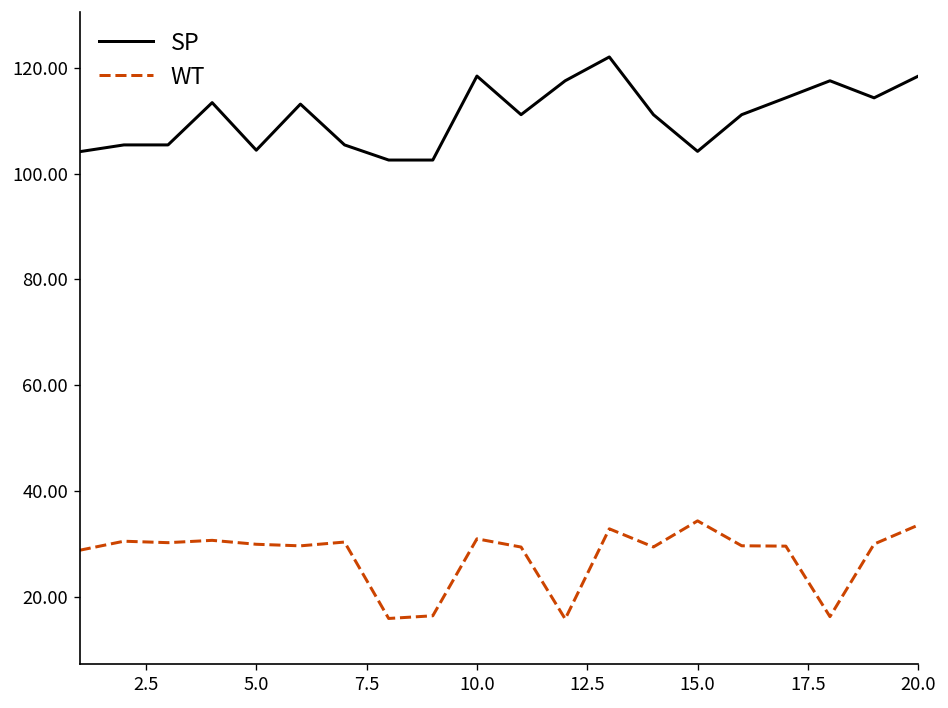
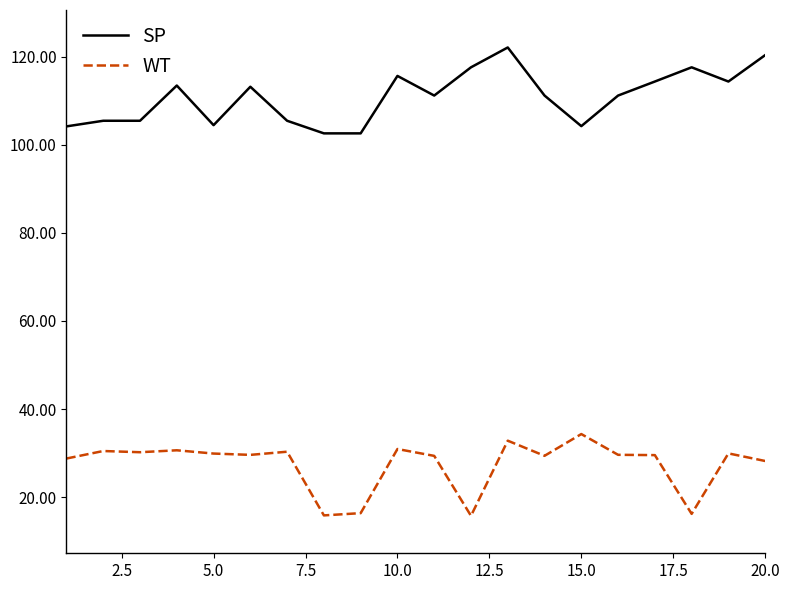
  {
    "SP": {
      "5.0": 104,
-     "10.0": 118,
+     "10.0": 116,
      "15.0": 104,
-     "20.0": 118
+     "20.0": 120
    },
    "WT": {
      "5.0": 30,
      "10.0": 31,
      "15.0": 34,
-     "20.0": 34
+     "20.0": 28
    }
  }
